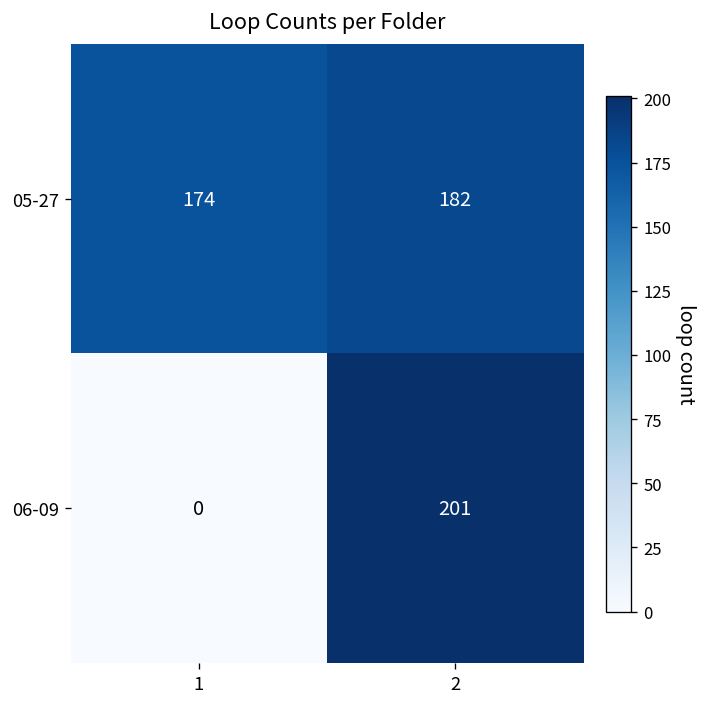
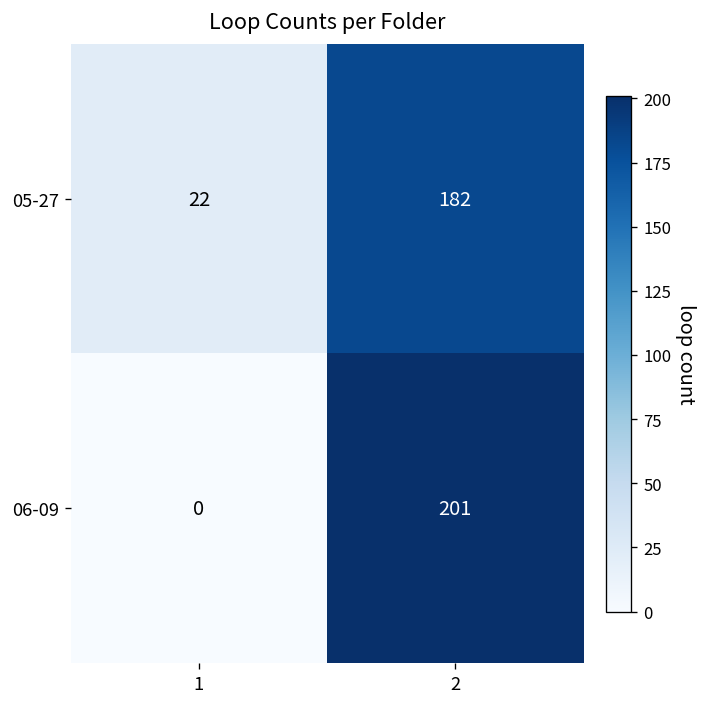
  {
    "05-27": {
-     "1": 174,
+     "1": 22,
      "2": 182
    },
    "06-09": {
      "1": 0,
      "2": 201
    }
  }
